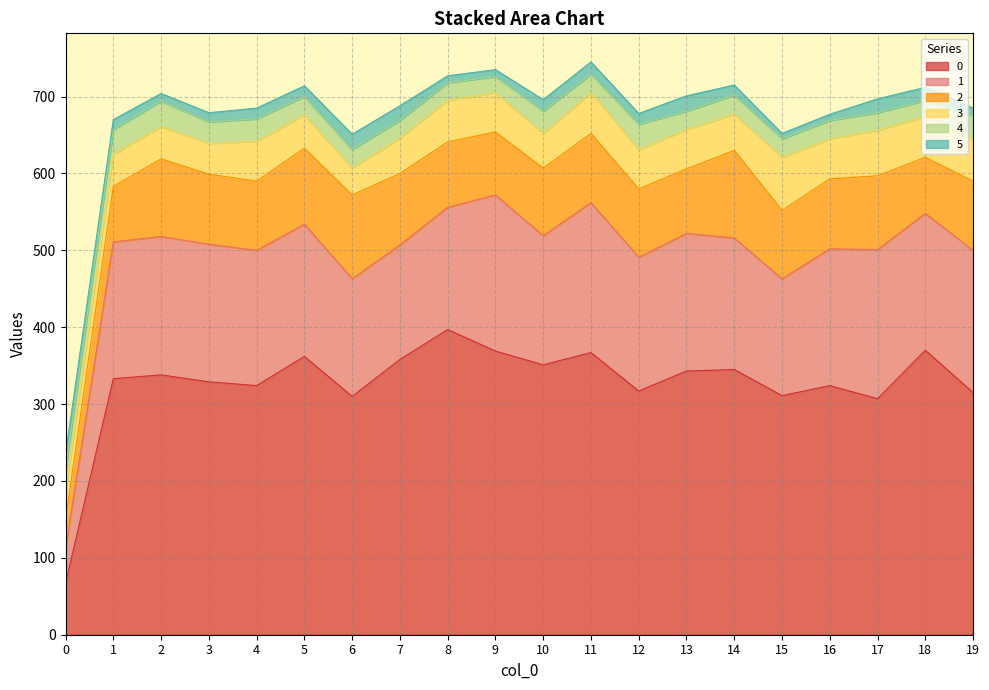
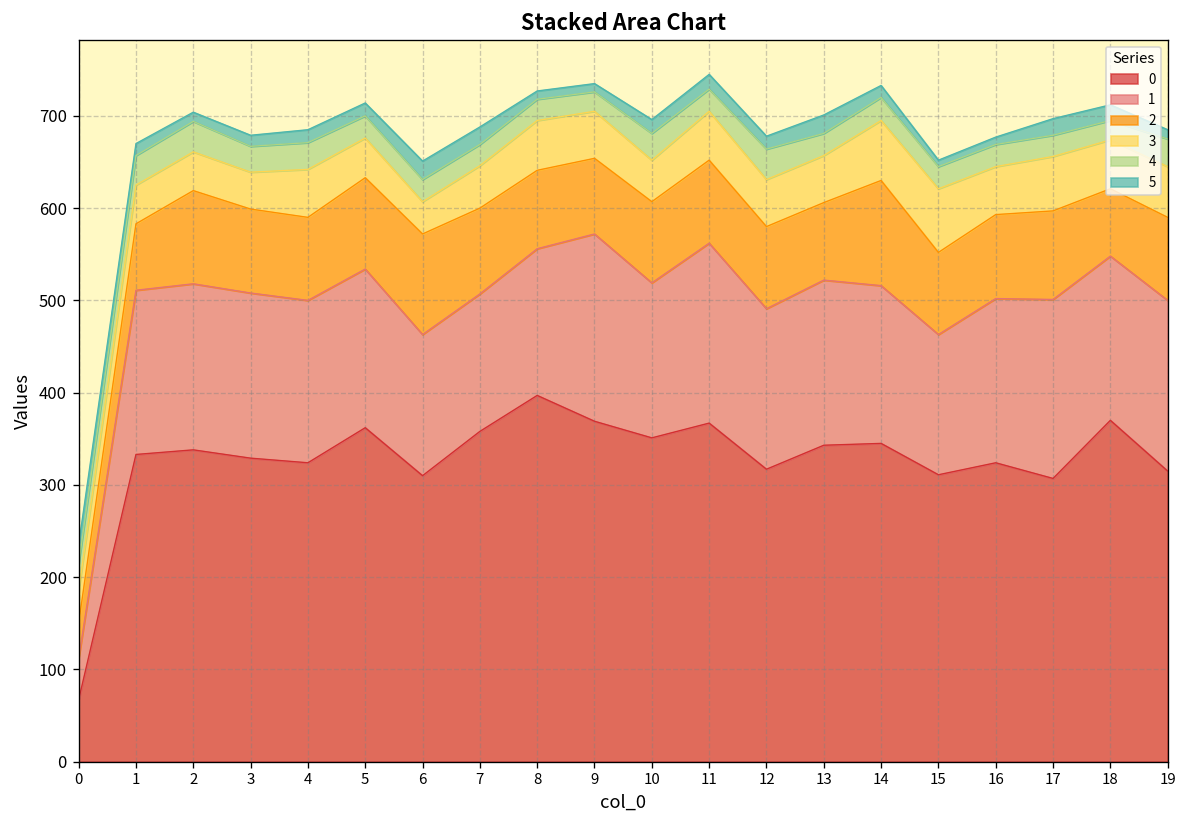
  {
    "0": {
      "0": 70,
      "1": 330,
      "2": 340,
      "3": 330,
      "4": 320,
      "5": 360,
      "6": 310,
      "7": 360,
      "8": 400,
      "9": 370,
      "10": 350,
      "11": 370,
      "12": 320,
      "13": 340,
      "14": 350,
      "15": 310,
      "16": 320,
      "17": 310,
      "18": 370,
      "19": 320
    },
    "1": {
      "0": 50,
      "1": 180,
      "2": 180,
      "3": 180,
      "4": 180,
      "5": 170,
      "6": 150,
      "7": 150,
      "8": 160,
      "9": 200,
      "10": 170,
      "11": 200,
      "12": 170,
      "13": 180,
      "14": 170,
      "15": 150,
      "16": 180,
      "17": 190,
      "18": 180,
      "19": 190
    },
    "2": {
      "0": 40,
      "1": 70,
      "2": 100,
      "3": 90,
      "4": 90,
      "5": 100,
      "6": 110,
      "7": 90,
      "8": 90,
      "9": 80,
      "10": 90,
      "11": 90,
      "12": 90,
      "13": 80,
      "14": 110,
      "15": 90,
      "16": 90,
      "17": 100,
      "18": 70,
      "19": 90
    },
    "3": {
      "0": 40,
      "1": 40,
      "2": 40,
      "3": 40,
      "4": 50,
      "5": 40,
      "6": 40,
      "7": 50,
      "8": 50,
      "9": 50,
      "10": 50,
      "11": 50,
      "12": 50,
      "13": 50,
-     "14": 50,
+     "14": 70,
      "15": 70,
      "16": 50,
      "17": 60,
      "19": 60
    },
    "4": {
      "0": 30,
      "1": 30,
      "2": 30,
      "3": 30,
      "4": 30,
      "5": 20,
      "6": 20,
      "7": 20,
      "8": 20,
      "9": 20,
      "10": 30,
      "11": 20,
      "12": 30,
      "13": 20,
      "14": 30,
      "15": 20,
      "16": 20,
      "17": 20,
      "19": 30
    },
    "5": {
      "0": 20,
      "1": 10,
      "2": 10,
      "3": 10,
      "4": 10,
      "5": 10,
      "6": 20,
      "7": 20,
      "8": 10,
      "9": 10,
      "10": 20,
      "11": 20,
      "12": 10,
      "13": 20,
      "14": 10,
      "15": 10,
      "16": 10,
      "17": 20,
      "19": 10
    }
  }
